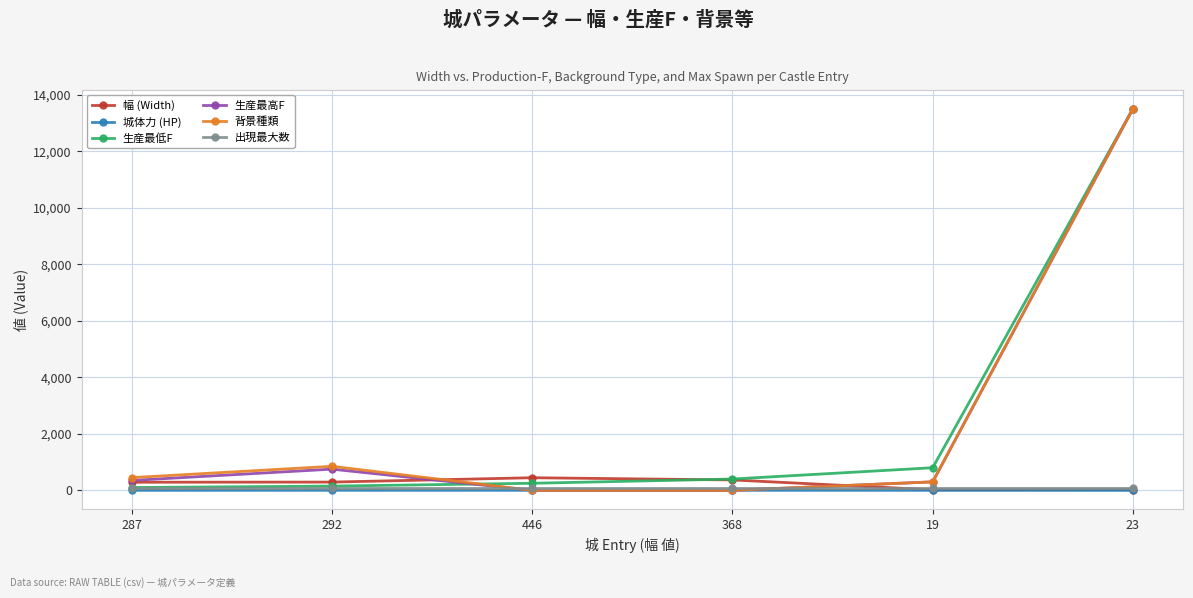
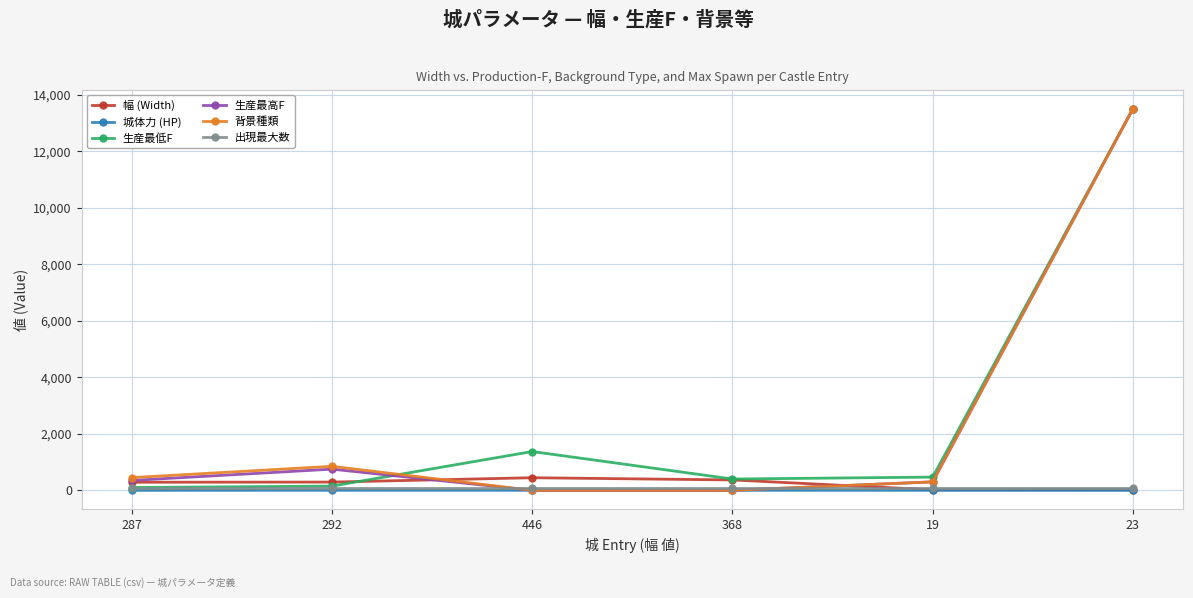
  {
    "幅 (Width)": {
      "292": "300",
      "446": "400"
    },
    "城体力 (HP)": {
      "287": "0",
      "292": "0"
    },
    "生産最低F": {
-     "446": "300",
-     "19": "800"
+     "446": "1,400",
+     "19": "500"
    },
    "生産最高F": {
      "292": "800"
    },
    "背景種類": {
      "287": "500",
      "292": "900"
    },
    "出現最大数": {
      "446": "100",
      "368": "100"
    }
  }
